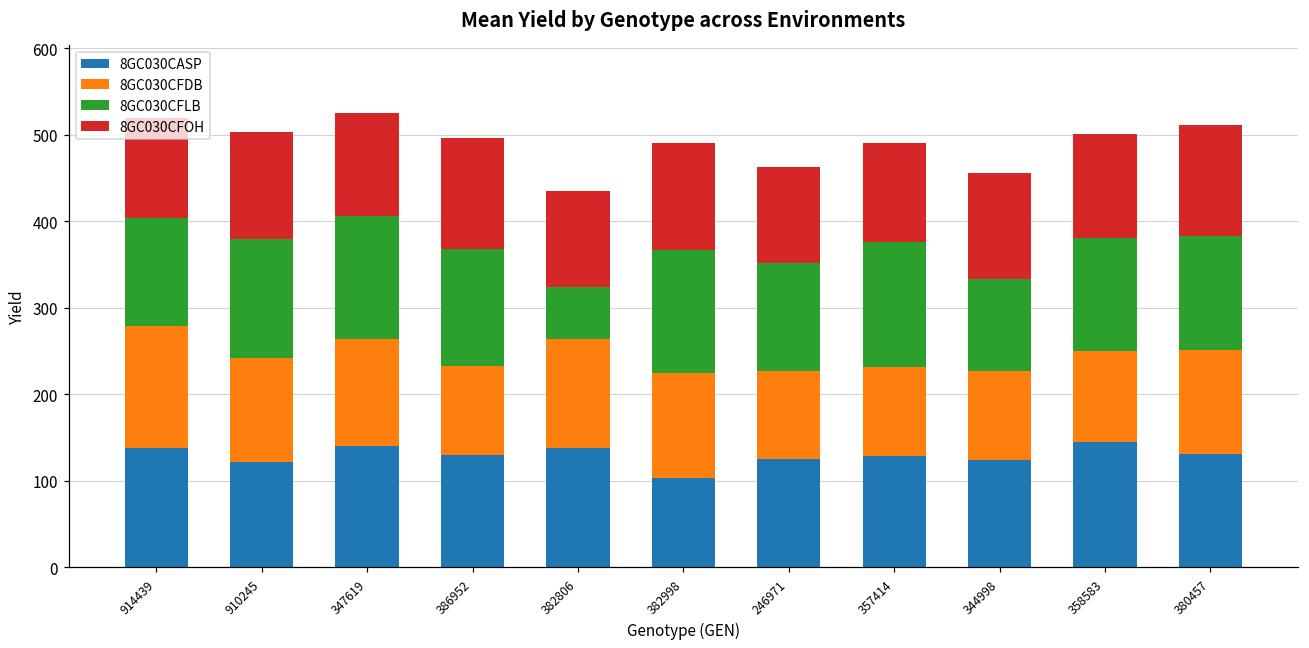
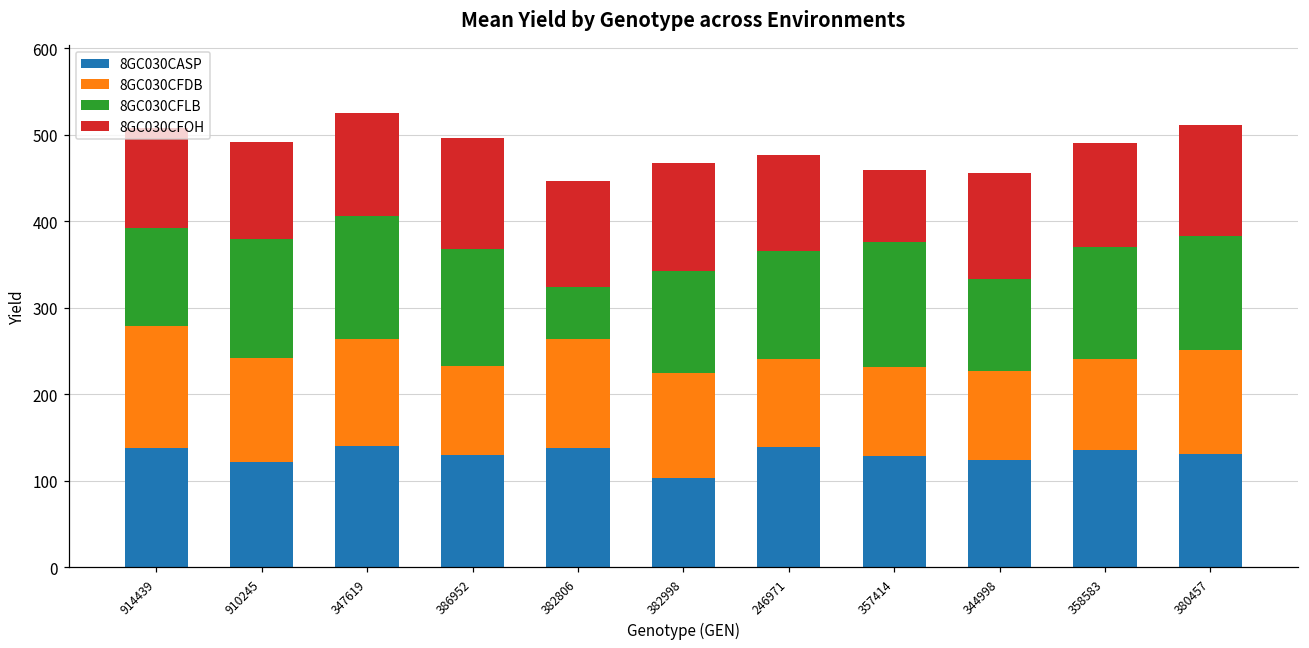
  {
    "8GC030CASP": {
      "914439": 140,
      "910245": 120,
      "347619": 140,
      "386952": 130,
      "382806": 140,
      "382998": 100,
-     "246971": 120,
+     "246971": 140,
      "357414": 130,
      "344998": 120,
-     "358583": 150,
+     "358583": 140,
      "380457": 130
    },
    "8GC030CFDB": {
      "914439": 140,
      "910245": 120,
      "347619": 120,
      "386952": 100,
      "382806": 130,
      "382998": 120,
      "246971": 100,
      "357414": 100,
      "344998": 100,
      "358583": 110,
      "380457": 120
    },
    "8GC030CFLB": {
-     "914439": 130,
+     "914439": 110,
      "910245": 140,
      "347619": 140,
      "386952": 130,
      "382806": 60,
-     "382998": 140,
+     "382998": 120,
      "246971": 120,
      "357414": 140,
      "344998": 110,
      "358583": 130,
      "380457": 130
    },
    "8GC030CFOH": {
-     "910245": 120,
+     "910245": 110,
      "347619": 120,
      "386952": 130,
-     "382806": 110,
+     "382806": 120,
      "382998": 120,
      "246971": 110,
-     "357414": 120,
+     "357414": 80,
      "344998": 120,
      "358583": 120,
      "380457": 130
    }
  }
